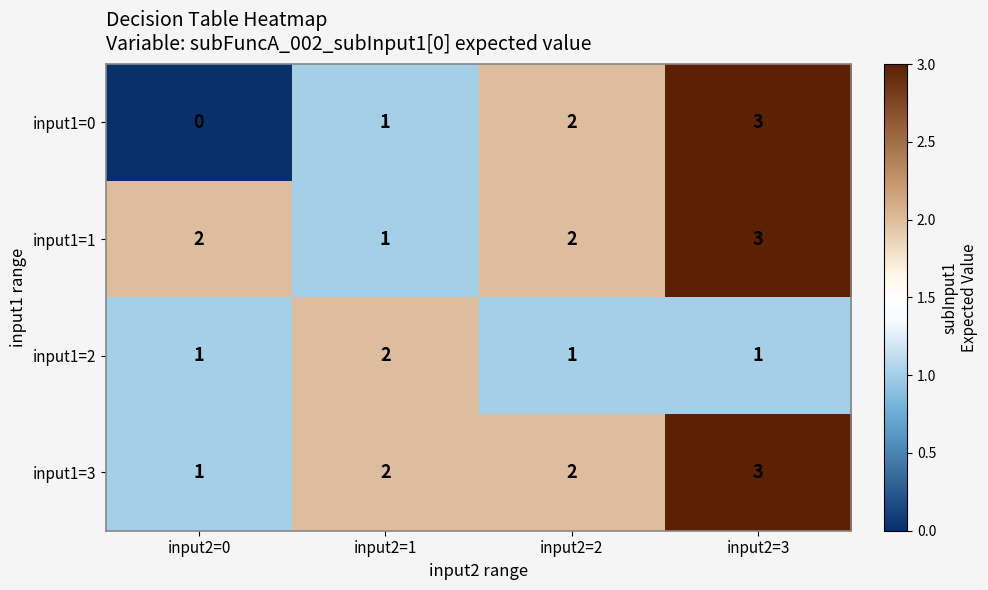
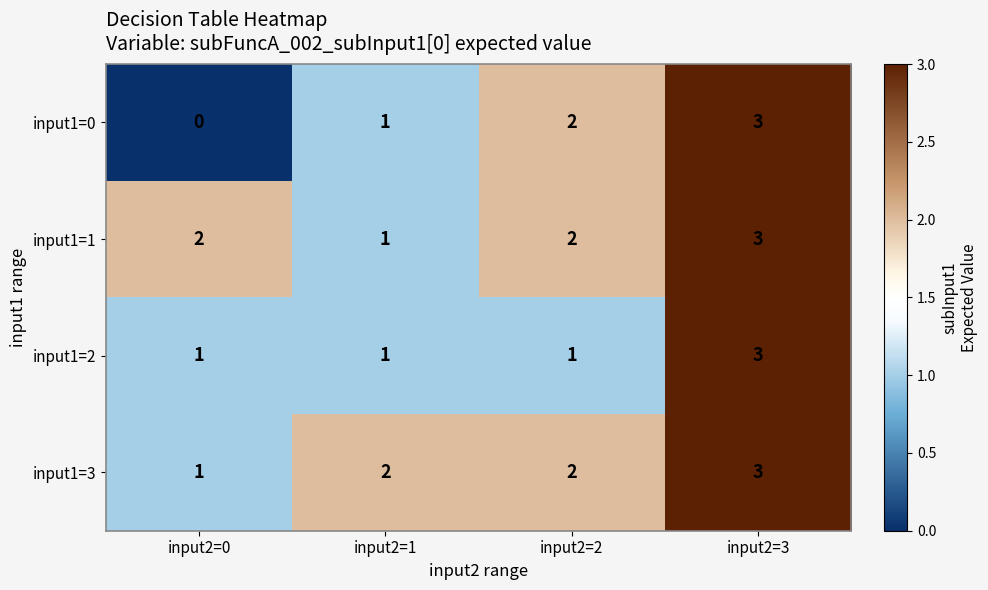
  {
    "input1=0": {
      "input2=0": 0,
      "input2=1": 1,
      "input2=2": 2,
      "input2=3": 3
    },
    "input1=1": {
      "input2=0": 2,
      "input2=1": 1,
      "input2=2": 2,
      "input2=3": 3
    },
    "input1=2": {
      "input2=0": 1,
-     "input2=1": 2,
+     "input2=1": 1,
      "input2=2": 1,
-     "input2=3": 1
+     "input2=3": 3
    },
    "input1=3": {
      "input2=0": 1,
      "input2=1": 2,
      "input2=2": 2,
      "input2=3": 3
    }
  }
